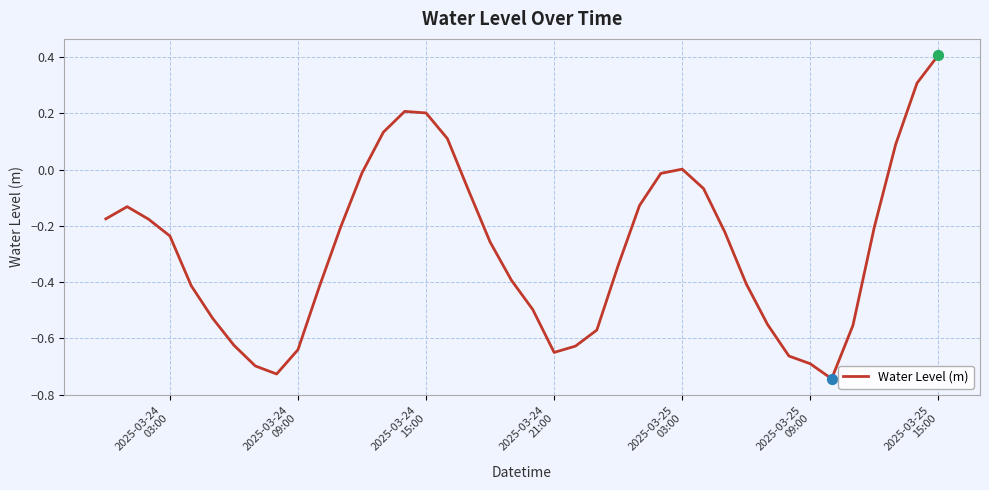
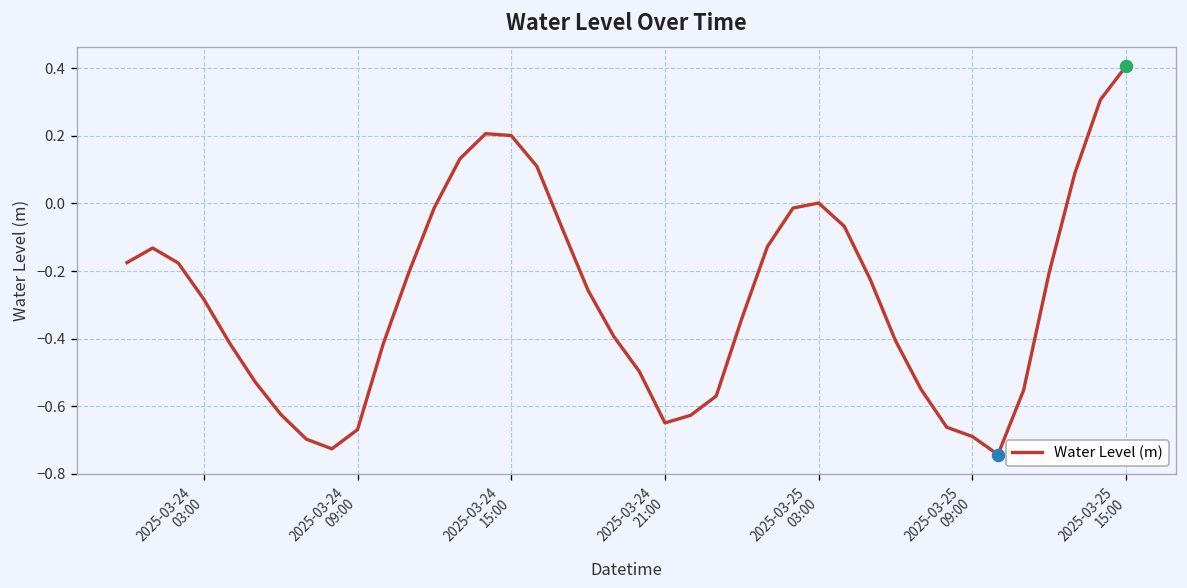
  {
    "Water Level (m)": {
-     "2025-03-24 03:00": -0.24,
-     "2025-03-24 09:00": -0.64,
+     "2025-03-24 03:00": -0.28,
+     "2025-03-24 09:00": -0.67,
      "2025-03-24 15:00": 0.20,
      "2025-03-24 21:00": -0.65,
      "2025-03-25 03:00": 0.00,
      "2025-03-25 09:00": -0.69
    }
  }
